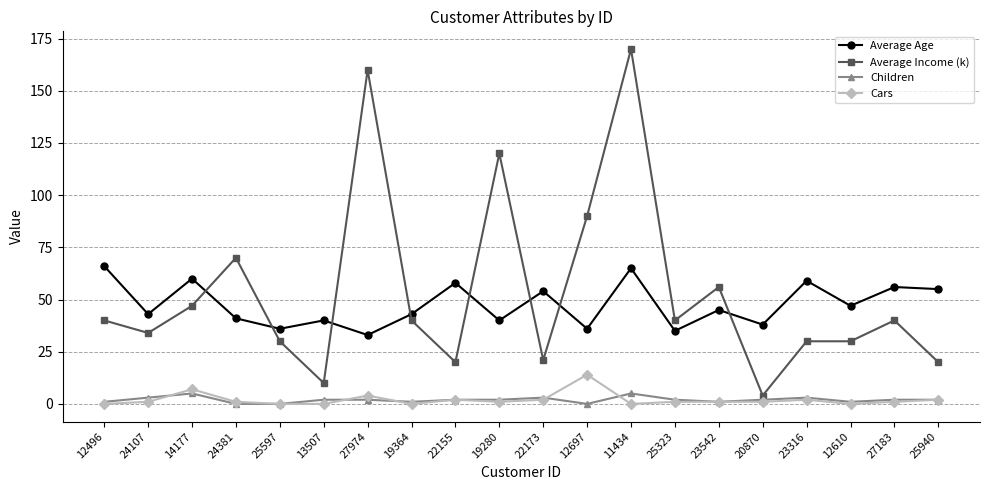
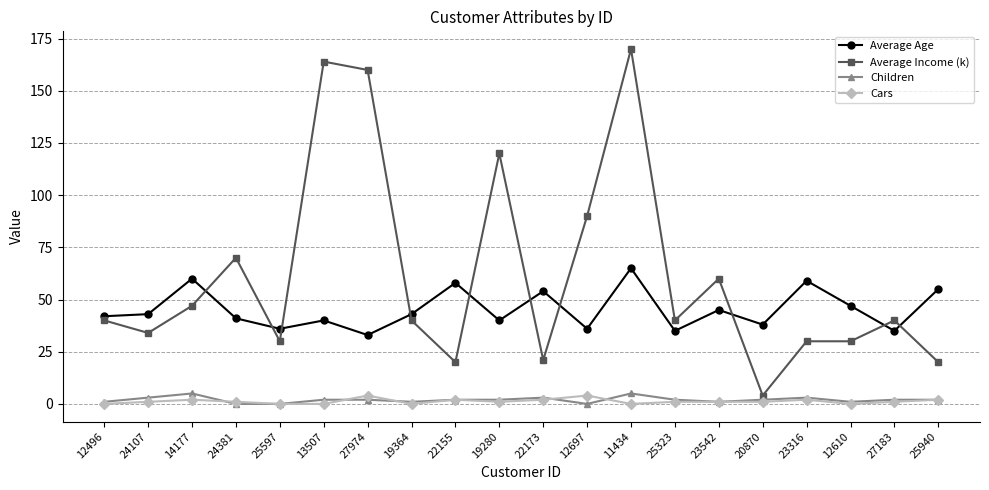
  {
    "Average Age": {
-     "12496": 66,
+     "12496": 42,
      "24107": 43,
      "14177": 60,
      "24381": 41,
      "25597": 36,
      "13507": 40,
      "27974": 33,
      "19364": 43,
      "22155": 58,
      "19280": 40,
      "22173": 54,
      "12697": 36,
      "11434": 65,
      "25323": 35,
      "23542": 45,
      "20870": 38,
      "23316": 59,
      "12610": 47,
-     "27183": 56,
+     "27183": 35,
      "25940": 55
    },
    "Average Income (k)": {
      "12496": 40,
      "24107": 34,
      "14177": 47,
      "24381": 70,
      "25597": 30,
-     "13507": 10,
+     "13507": 164,
      "27974": 160,
      "19364": 40,
      "22155": 20,
      "19280": 120,
      "22173": 21,
      "12697": 90,
      "11434": 170,
      "25323": 40,
-     "23542": 56,
+     "23542": 60,
      "20870": 4,
      "23316": 30,
      "12610": 30,
      "27183": 40,
      "25940": 20
    },
    "Children": {
      "24107": 3,
      "14177": 5,
      "13507": 2,
      "27974": 2,
      "12697": 0,
      "11434": 5
    },
    "Cars": {
      "24107": 1,
-     "14177": 7,
+     "14177": 2,
      "13507": 0,
      "27974": 4,
-     "12697": 14,
+     "12697": 4,
      "11434": 0
    }
  }
